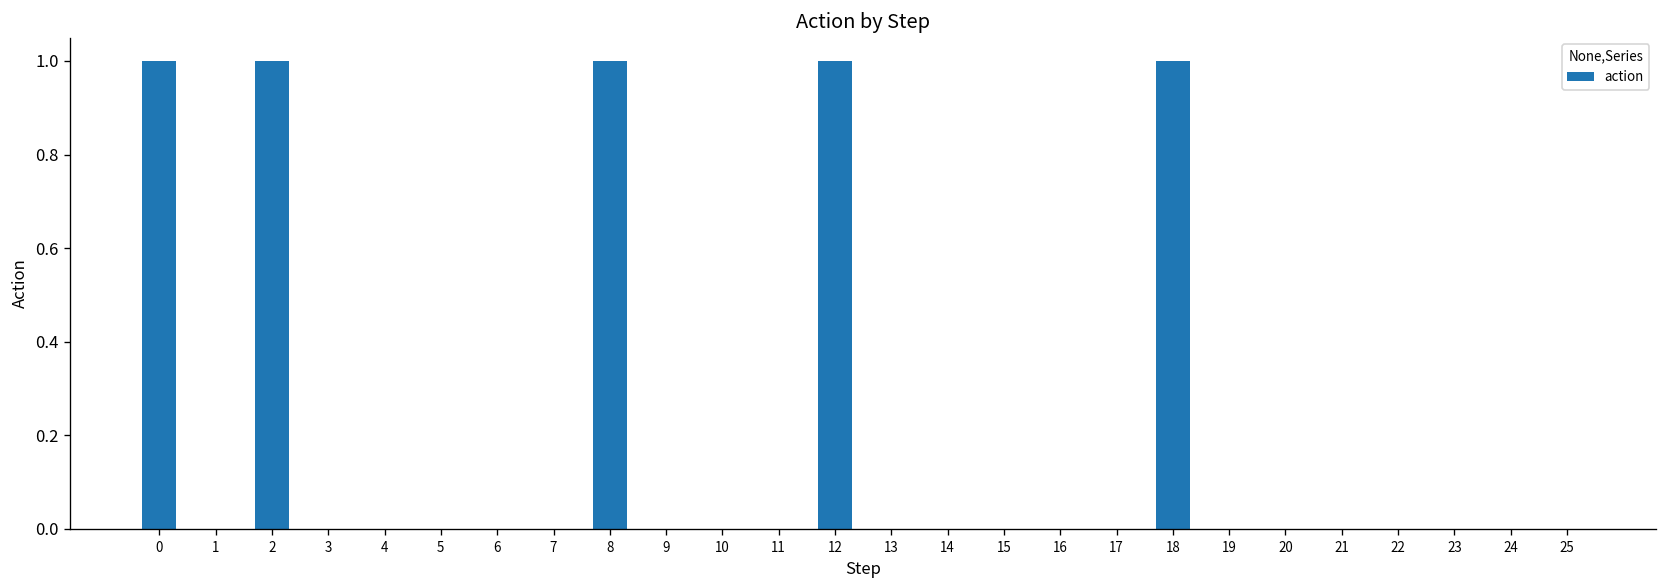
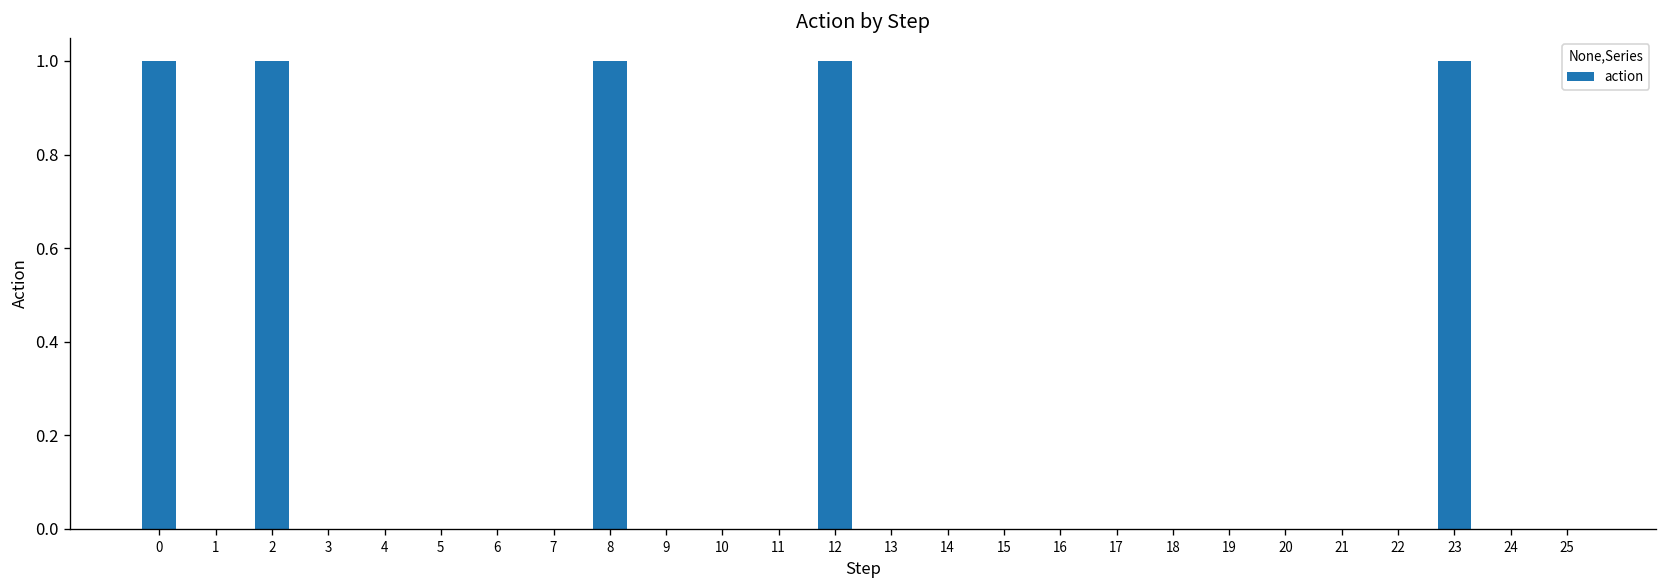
  {
    "0": 1,
    "1": 0,
    "2": 1,
    "3": 0,
    "4": 0,
    "5": 0,
    "6": 0,
    "7": 0,
    "8": 1,
    "9": 0,
    "10": 0,
    "11": 0,
    "12": 1,
    "13": 0,
    "14": 0,
    "15": 0,
    "16": 0,
    "17": 0,
-   "18": 1,
+   "18": 0,
    "19": 0,
    "20": 0,
    "21": 0,
    "22": 0,
-   "23": 0,
+   "23": 1,
    "24": 0,
    "25": 0
  }
